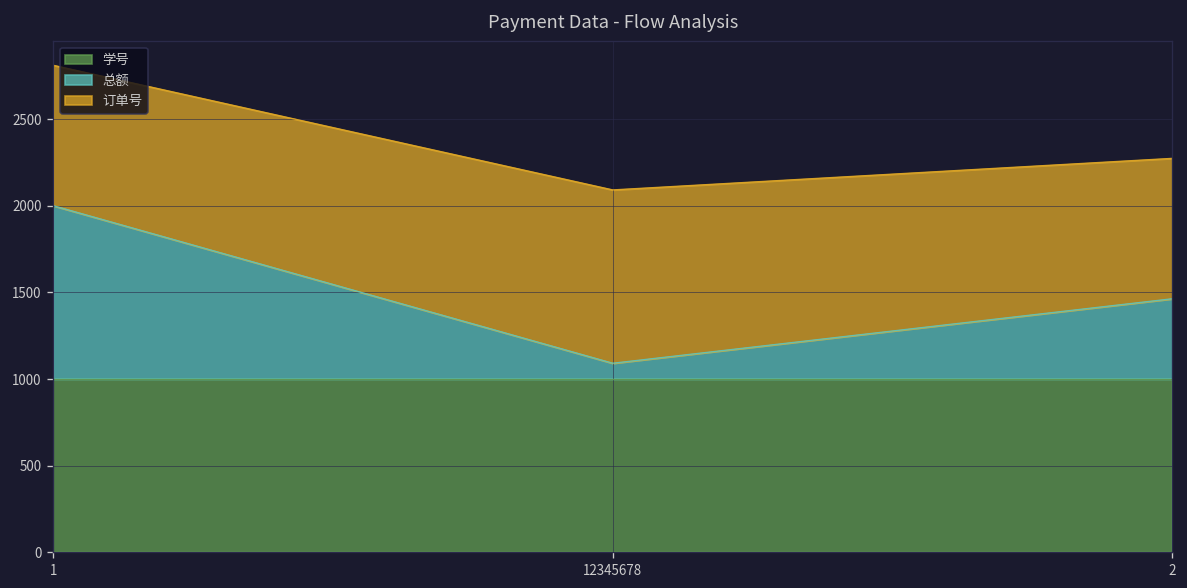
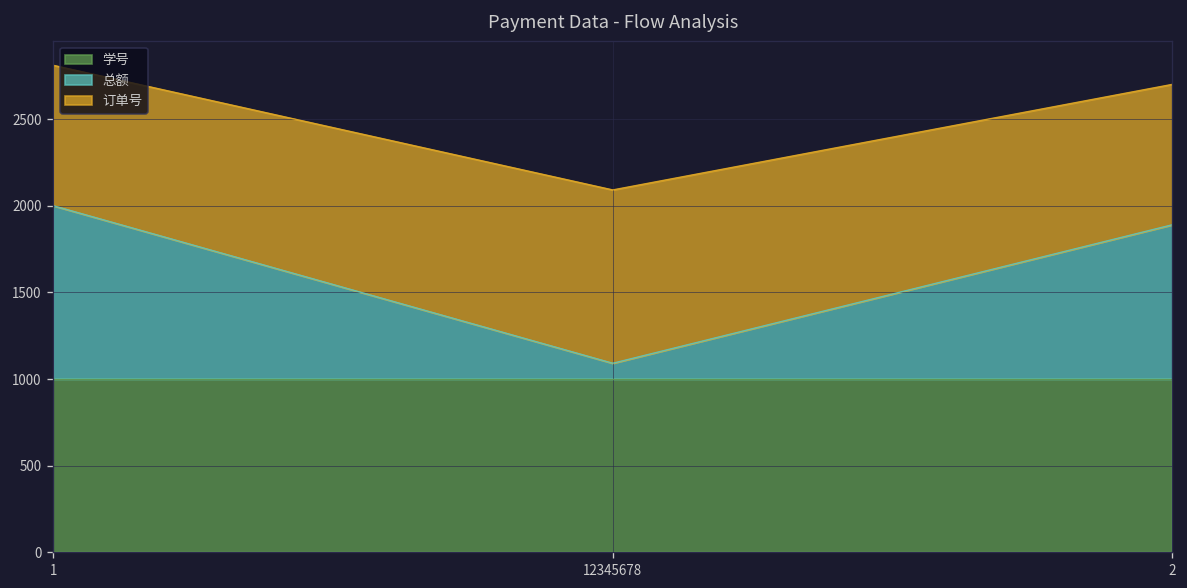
  {
    "学号": {
      "1": 1000,
      "12345678": 1000,
      "2": 1000
    },
    "总额": {
      "1": 1000,
      "12345678": 90,
-     "2": 460
+     "2": 890
    },
    "订单号": {
      "1": 810,
      "12345678": 1000,
      "2": 810
    }
  }
